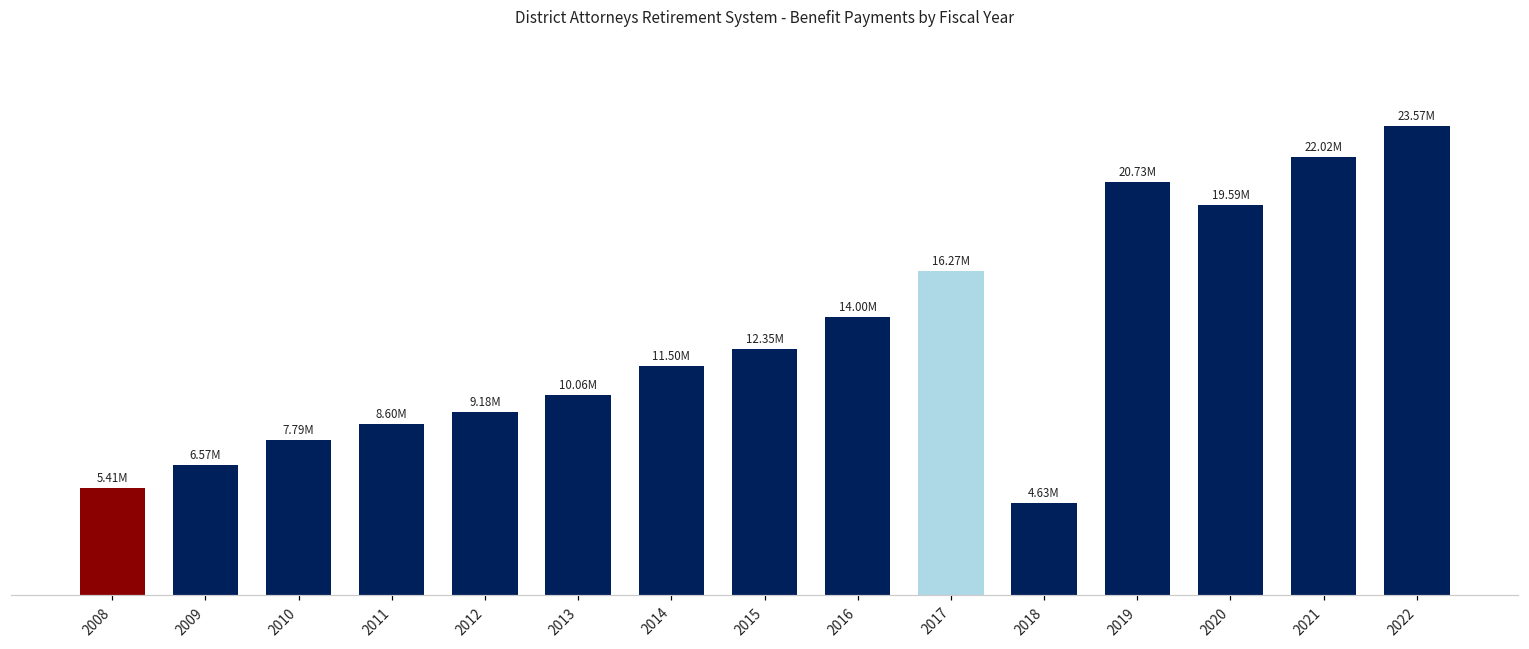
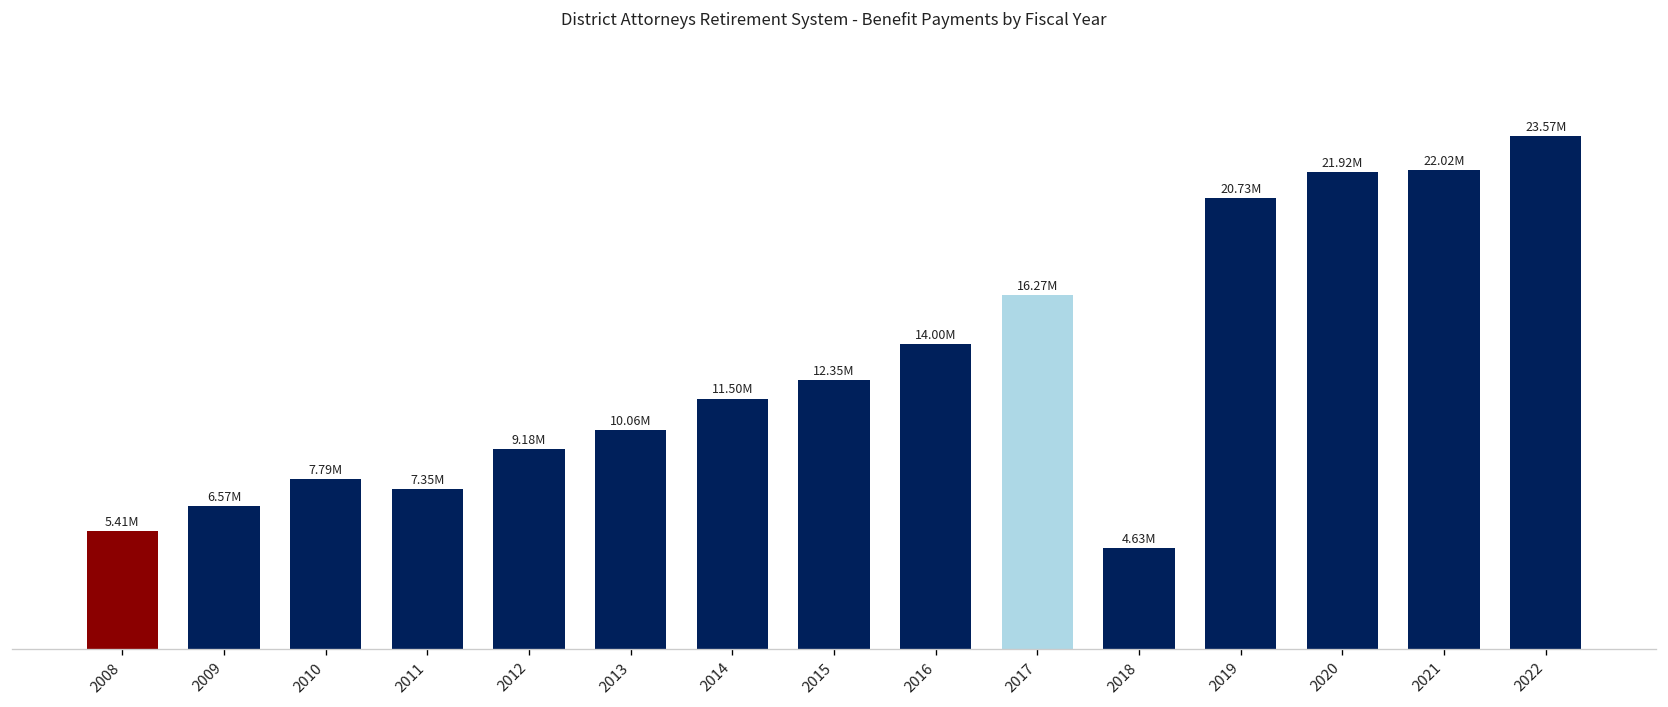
  {
    "2008": "5.41M",
    "2009": "6.57M",
    "2010": "7.79M",
-   "2011": "8.60M",
+   "2011": "7.35M",
    "2012": "9.18M",
    "2013": "10.06M",
    "2014": "11.50M",
    "2015": "12.35M",
    "2016": "14.00M",
    "2017": "16.27M",
    "2018": "4.63M",
    "2019": "20.73M",
-   "2020": "19.59M",
+   "2020": "21.92M",
    "2021": "22.02M",
    "2022": "23.57M"
  }
